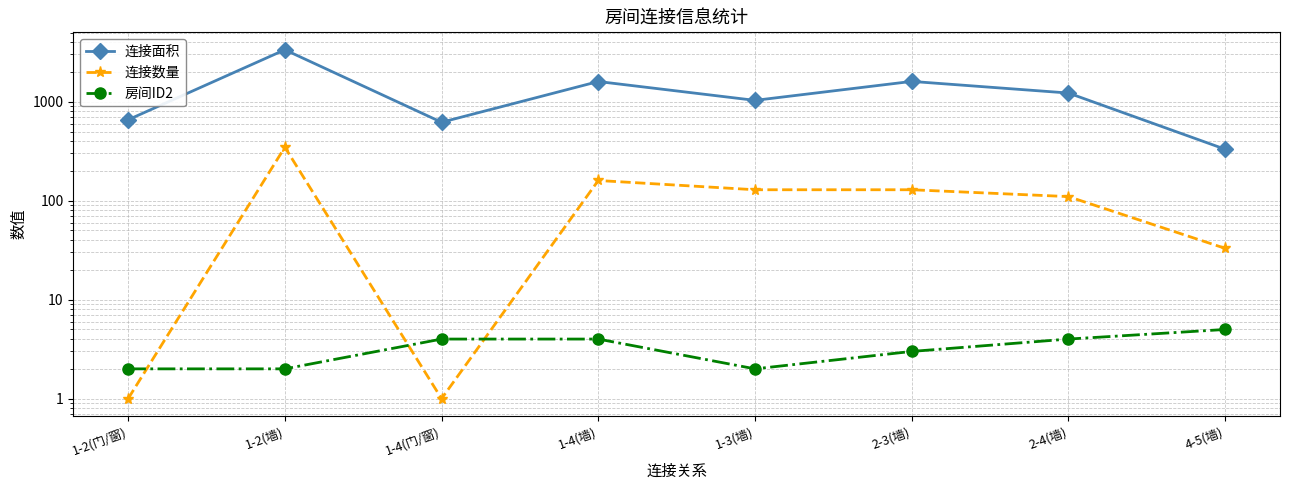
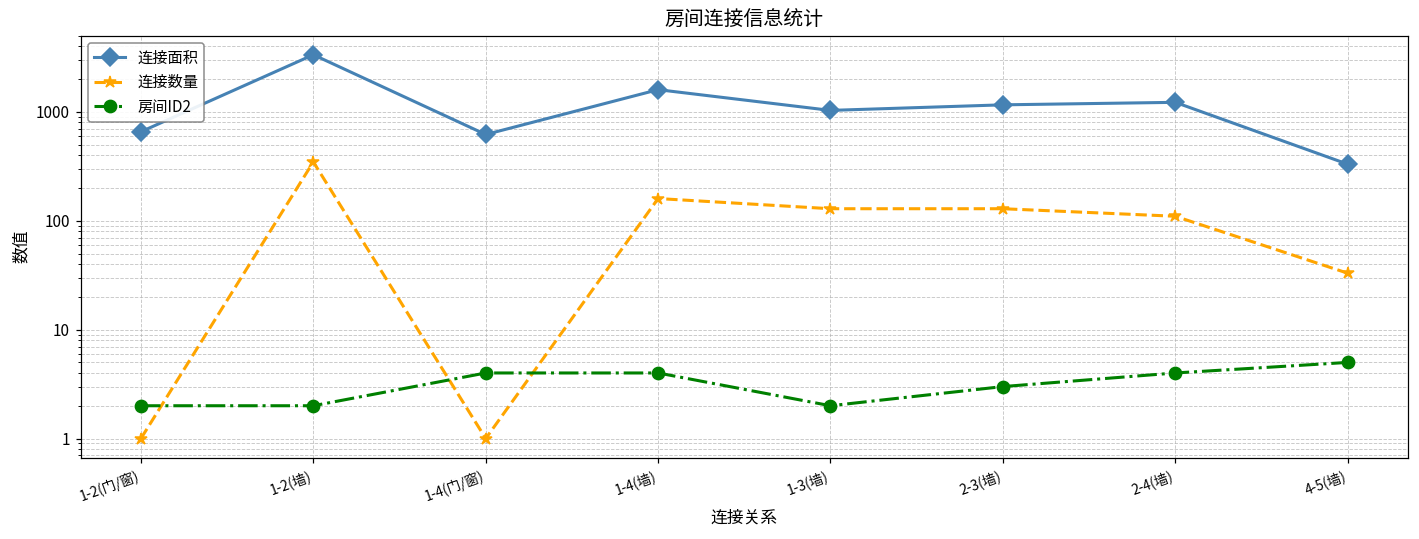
  {
    "连接面积": {
      "1-2(门/窗)": 700,
      "1-2(墙)": 3300,
      "1-4(门/窗)": 600,
      "1-4(墙)": 1600,
      "1-3(墙)": 1000,
-     "2-3(墙)": 1600,
+     "2-3(墙)": 1200,
      "2-4(墙)": 1200,
      "4-5(墙)": 330
    },
    "连接数量": {
      "1-2(门/窗)": 1,
      "1-2(墙)": 350,
      "1-4(门/窗)": 1,
      "1-4(墙)": 160,
      "1-3(墙)": 130,
      "2-3(墙)": 130,
      "2-4(墙)": 110,
      "4-5(墙)": 33
    },
    "房间ID2": {
      "1-2(门/窗)": 2,
      "1-2(墙)": 2,
      "1-4(门/窗)": 4,
      "1-4(墙)": 4,
      "1-3(墙)": 2,
      "2-3(墙)": 3,
      "2-4(墙)": 4,
      "4-5(墙)": 5
    }
  }
